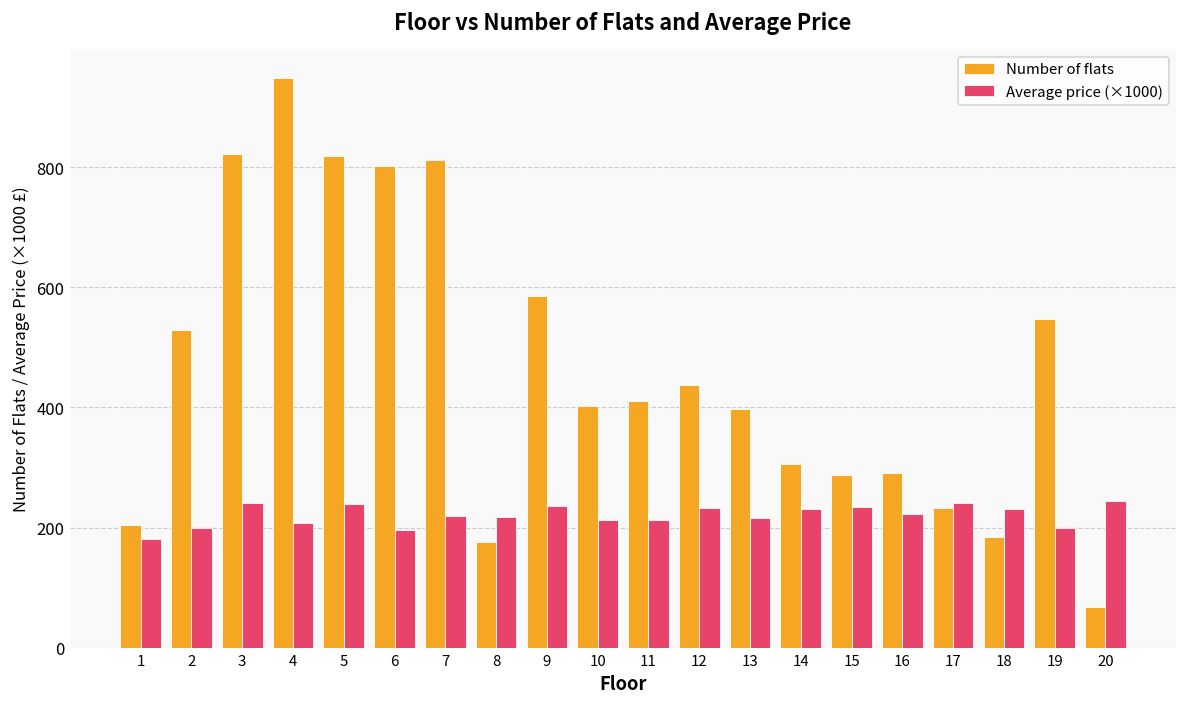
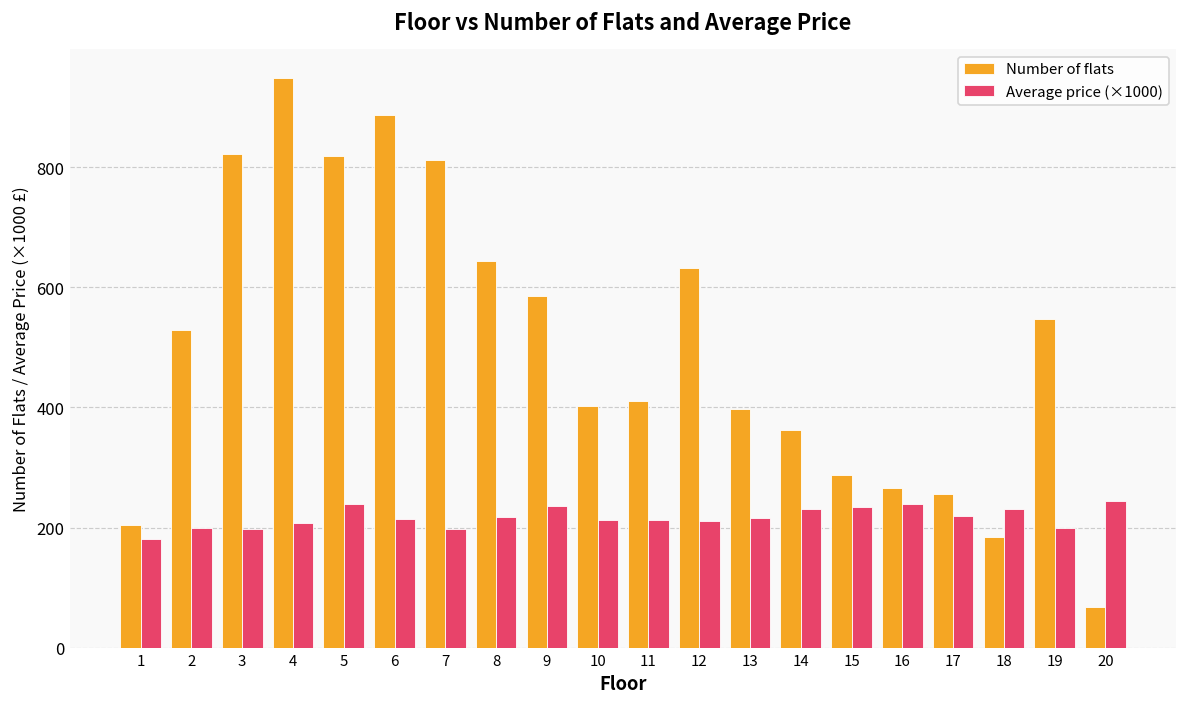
  {
    "Number of flats": {
      "1": 200,
      "2": 530,
      "3": 820,
      "4": 950,
      "5": 820,
-     "6": 800,
+     "6": 890,
      "7": 810,
-     "8": 180,
+     "8": 640,
      "9": 590,
      "10": 400,
      "11": 410,
-     "12": 440,
+     "12": 630,
      "13": 400,
-     "14": 310,
+     "14": 360,
      "15": 290,
-     "16": 290,
-     "17": 230,
+     "16": 270,
+     "17": 260,
      "18": 190,
      "19": 550,
      "20": 70
    },
    "Average price (×1000)": {
      "1": 180,
      "2": 200,
-     "3": 240,
+     "3": 200,
      "4": 210,
      "5": 240,
-     "6": 200,
-     "7": 220,
+     "6": 210,
+     "7": 200,
      "8": 220,
      "9": 240,
      "10": 210,
      "11": 210,
-     "12": 230,
+     "12": 210,
      "13": 220,
      "14": 230,
      "15": 230,
-     "16": 220,
-     "17": 240,
+     "16": 240,
+     "17": 220,
      "18": 230,
      "19": 200,
      "20": 240
    }
  }
